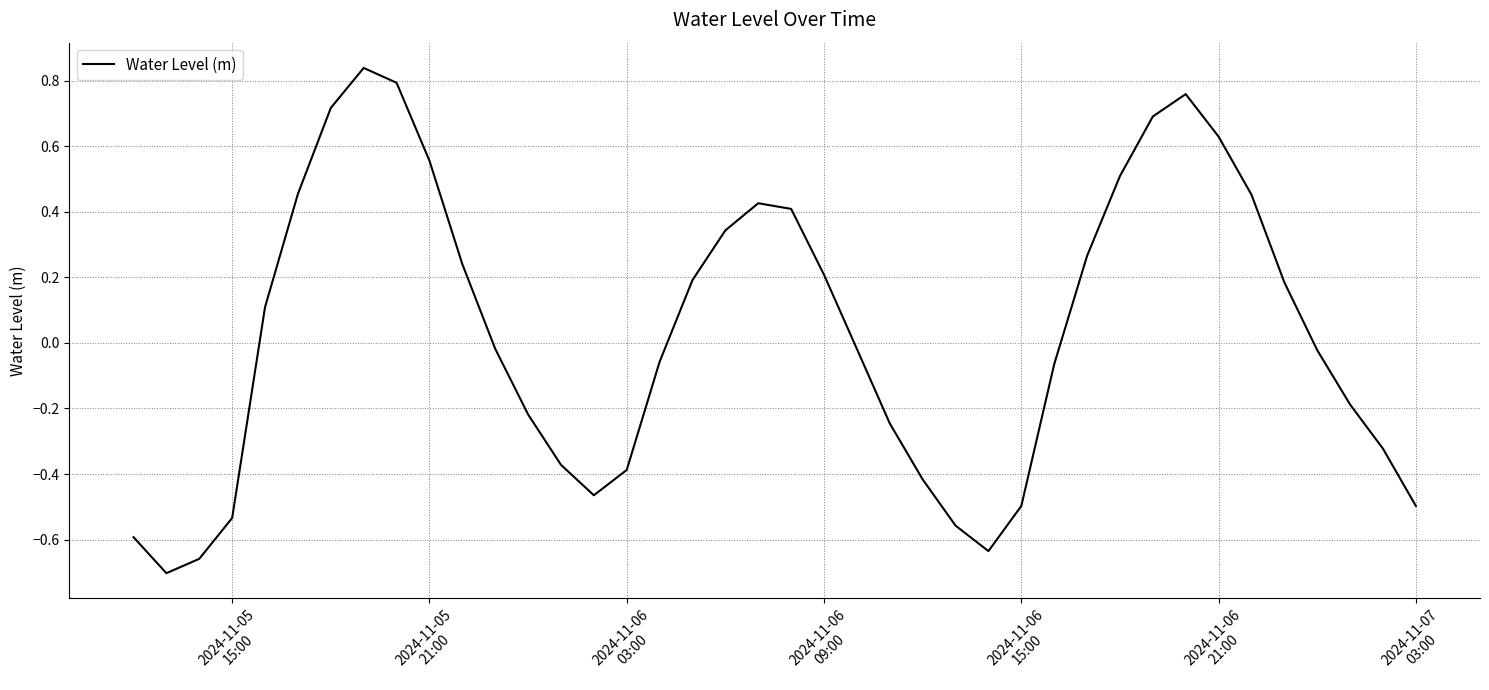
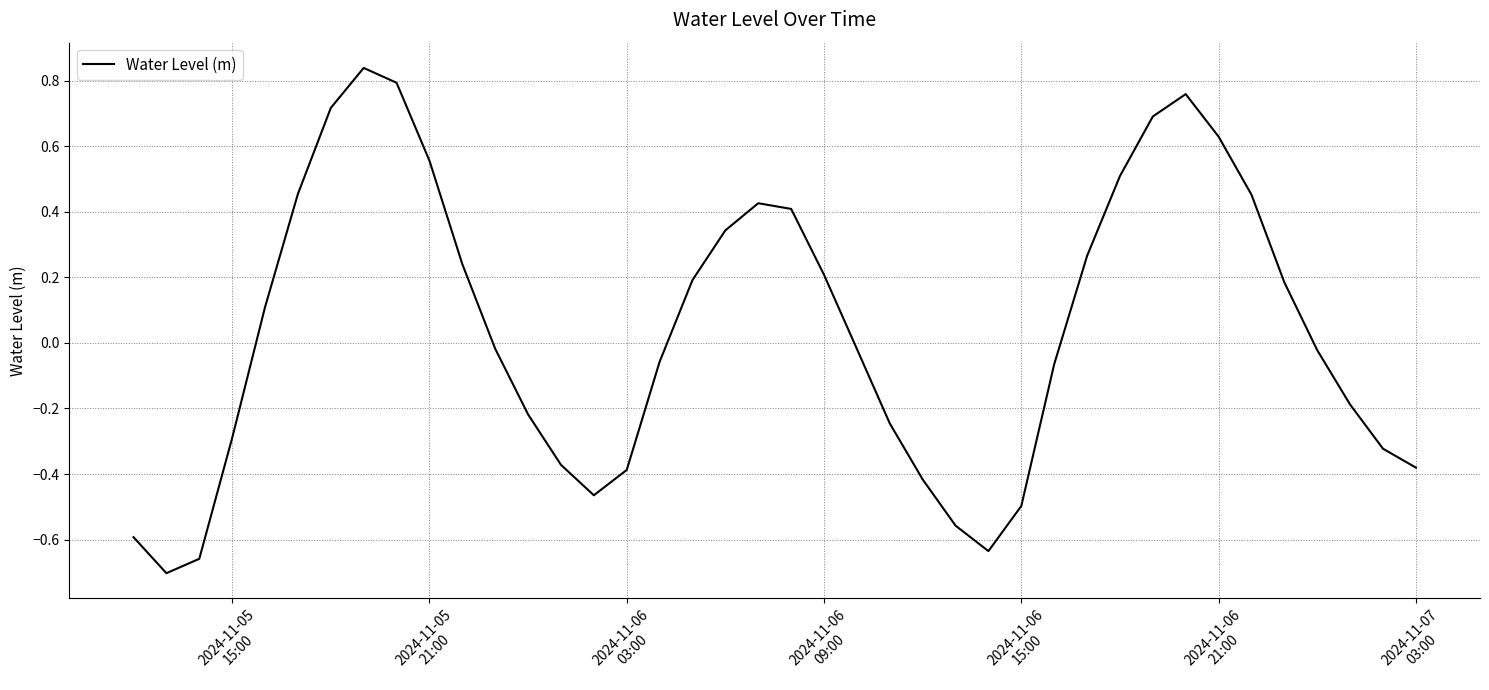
  {
-   "2024-11-05 15:00": -0.53,
+   "2024-11-05 15:00": -0.29,
    "2024-11-05 21:00": 0.56,
    "2024-11-06 03:00": -0.39,
    "2024-11-06 09:00": 0.21,
    "2024-11-06 15:00": -0.50,
    "2024-11-06 21:00": 0.63,
-   "2024-11-07 03:00": -0.50
+   "2024-11-07 03:00": -0.38
  }
